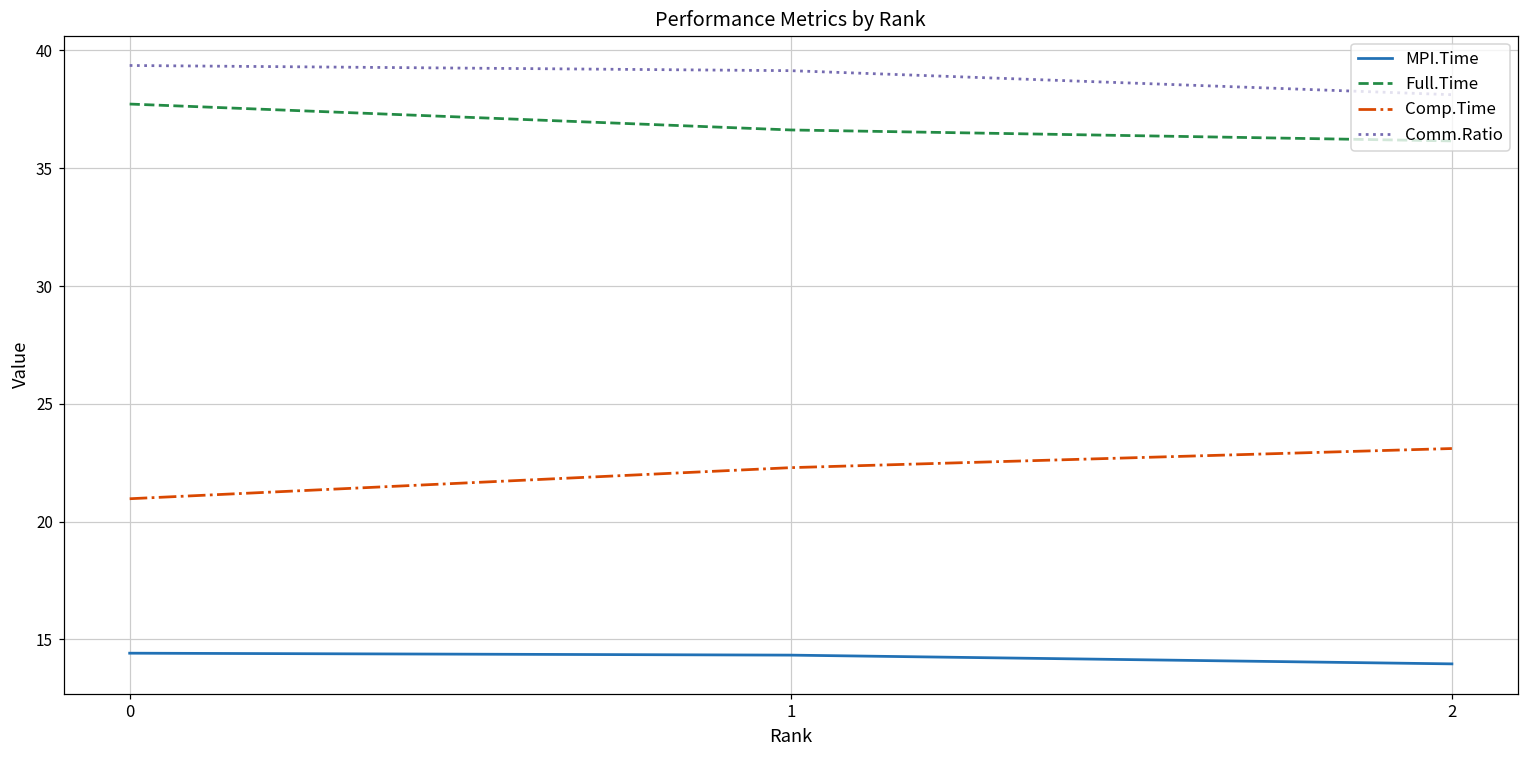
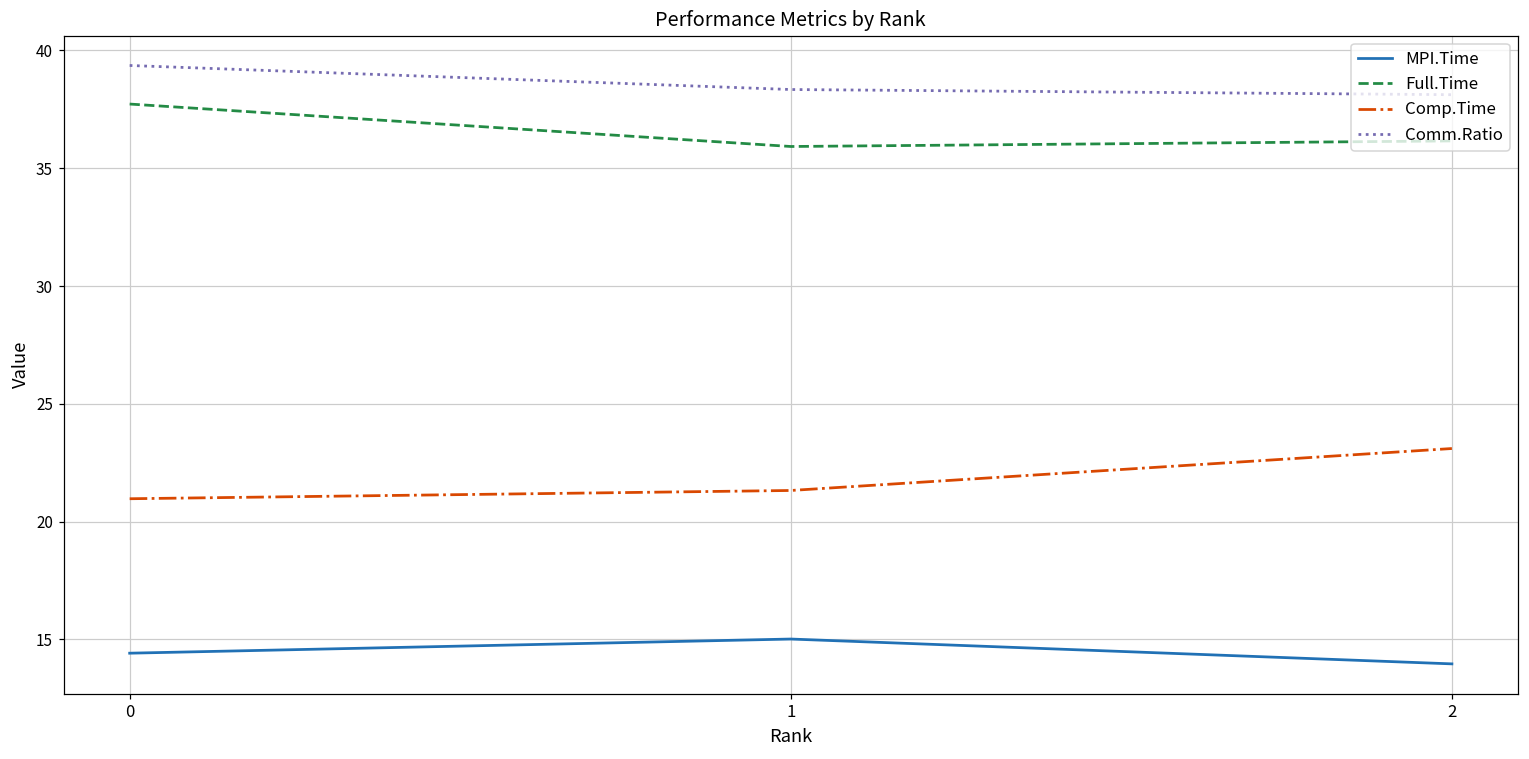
  {
    "MPI.Time": {
      "0": 14.4,
-     "1": 14.3,
+     "1": 15.0,
      "2": 14.0
    },
    "Full.Time": {
      "0": 37.7,
-     "1": 36.6
+     "1": 35.9
    },
    "Comp.Time": {
      "0": 21.0,
-     "1": 22.3,
+     "1": 21.3,
      "2": 23.1
    },
    "Comm.Ratio": {
      "0": 39.4,
-     "1": 39.1
+     "1": 38.3
    }
  }
